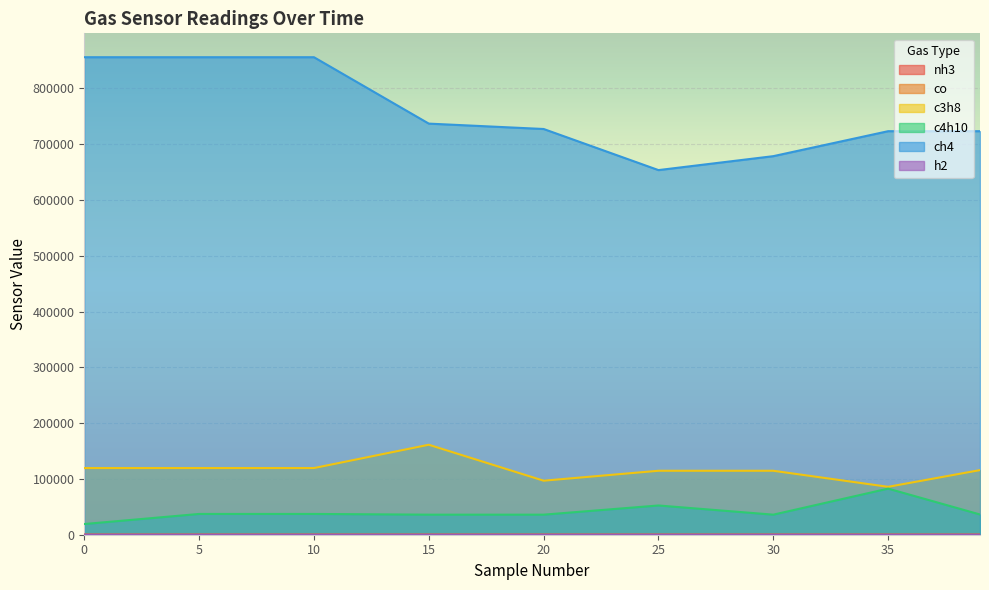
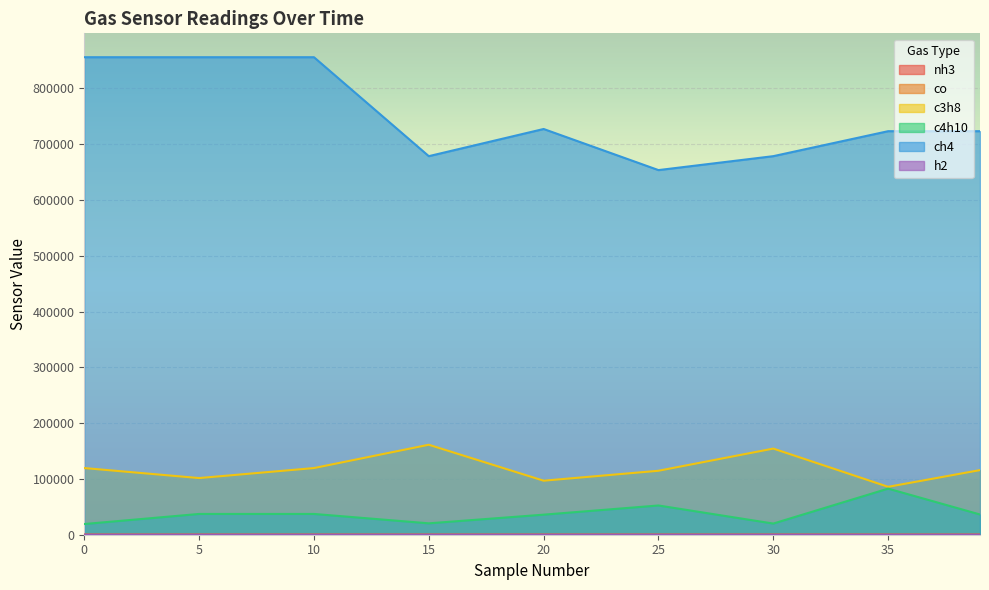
  {
    "h2": {
      "0": 0,
      "5": 0,
      "10": 0,
      "15": 0,
      "20": 0,
      "25": 0,
      "30": 0,
      "35": 0
    },
    "c3h8": {
      "0": 120000,
-     "5": 120000,
+     "5": 100000,
      "10": 120000,
      "15": 160000,
      "20": 100000,
      "25": 110000,
-     "30": 110000
+     "30": 150000
    },
    "c4h10": {
      "0": 20000,
      "5": 40000,
      "10": 40000,
-     "15": 40000,
+     "15": 20000,
      "20": 40000,
      "25": 50000,
-     "30": 40000
+     "30": 20000
    },
    "ch4": {
      "0": 860000,
      "5": 860000,
      "10": 860000,
-     "15": 740000,
+     "15": 680000,
      "20": 730000,
      "25": 650000,
      "30": 680000,
      "35": 720000
    }
  }
